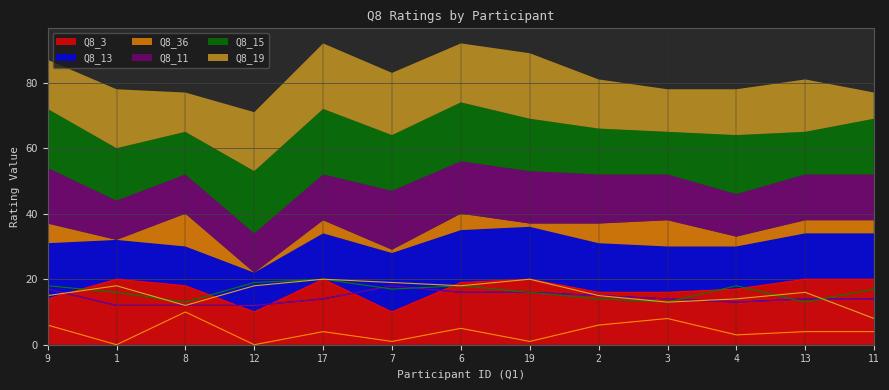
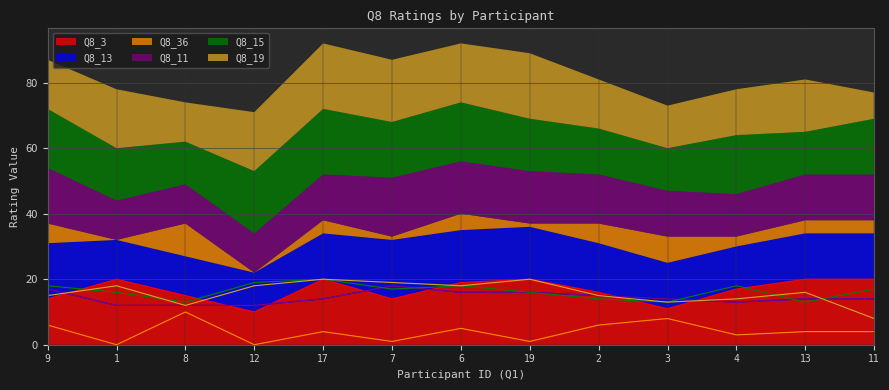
  {
    "Q8_3": {
      "9": 14,
      "1": 20,
-     "8": 18,
+     "8": 15,
      "12": 10,
-     "7": 10,
+     "7": 14,
      "6": 19,
      "2": 16,
-     "3": 16,
+     "3": 11,
      "4": 17,
      "13": 20,
      "11": 20
    },
    "Q8_11": {
      "9": 17,
      "1": 12,
      "8": 12,
      "12": 12,
      "17": 14,
      "7": 18,
      "6": 16,
      "19": 16,
      "2": 15,
      "3": 14,
      "4": 13,
      "13": 14,
      "11": 14
    }
  }
